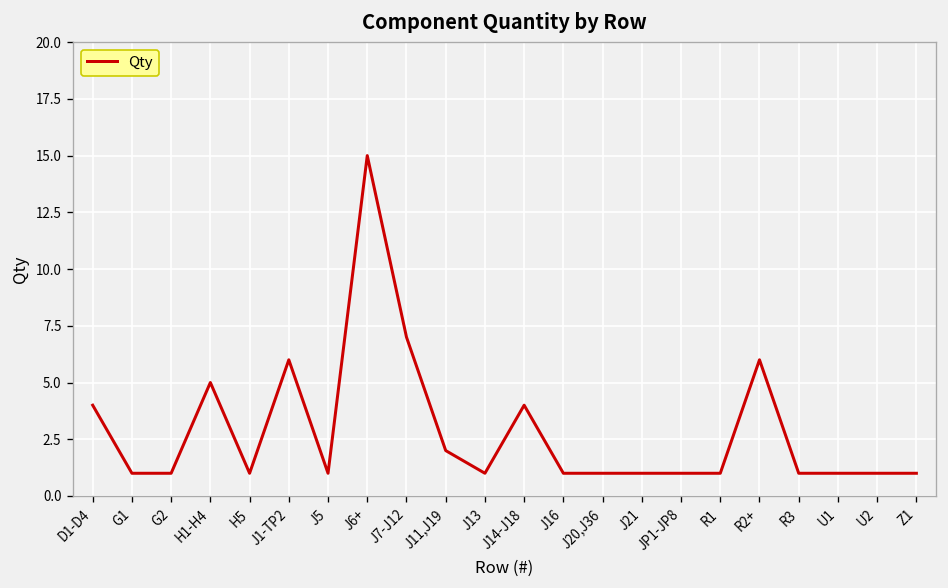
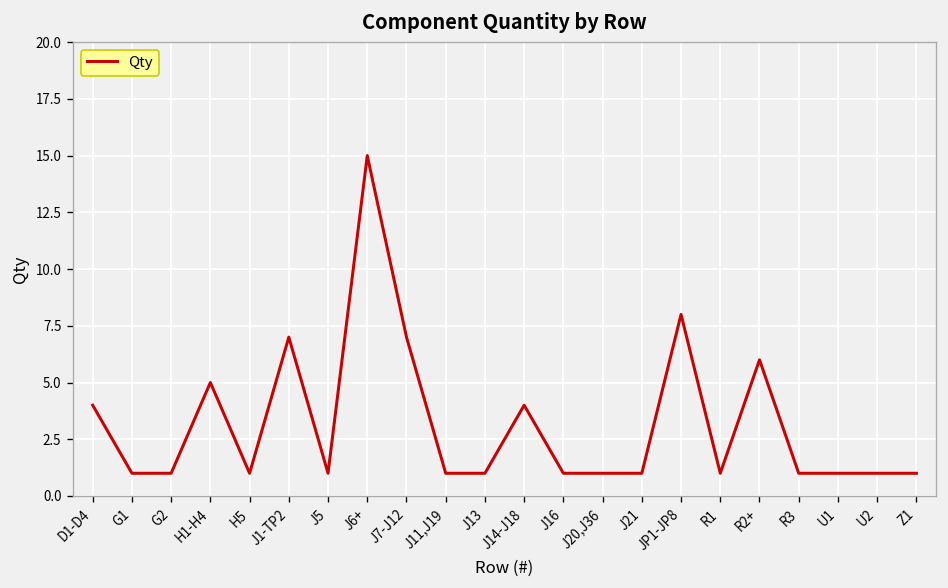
  {
    "D1-D4": 4,
    "G1": 1,
    "G2": 1,
    "H1-H4": 5,
    "H5": 1,
-   "J1-TP2": 6,
+   "J1-TP2": 7,
    "J5": 1,
    "J6+": 15,
    "J7-J12": 7,
-   "J11,J19": 2,
+   "J11,J19": 1,
    "J13": 1,
    "J14-J18": 4,
    "J16": 1,
    "J20,J36": 1,
    "J21": 1,
-   "JP1-JP8": 1,
+   "JP1-JP8": 8,
    "R1": 1,
    "R2+": 6,
    "R3": 1,
    "U1": 1,
    "U2": 1,
    "Z1": 1
  }
